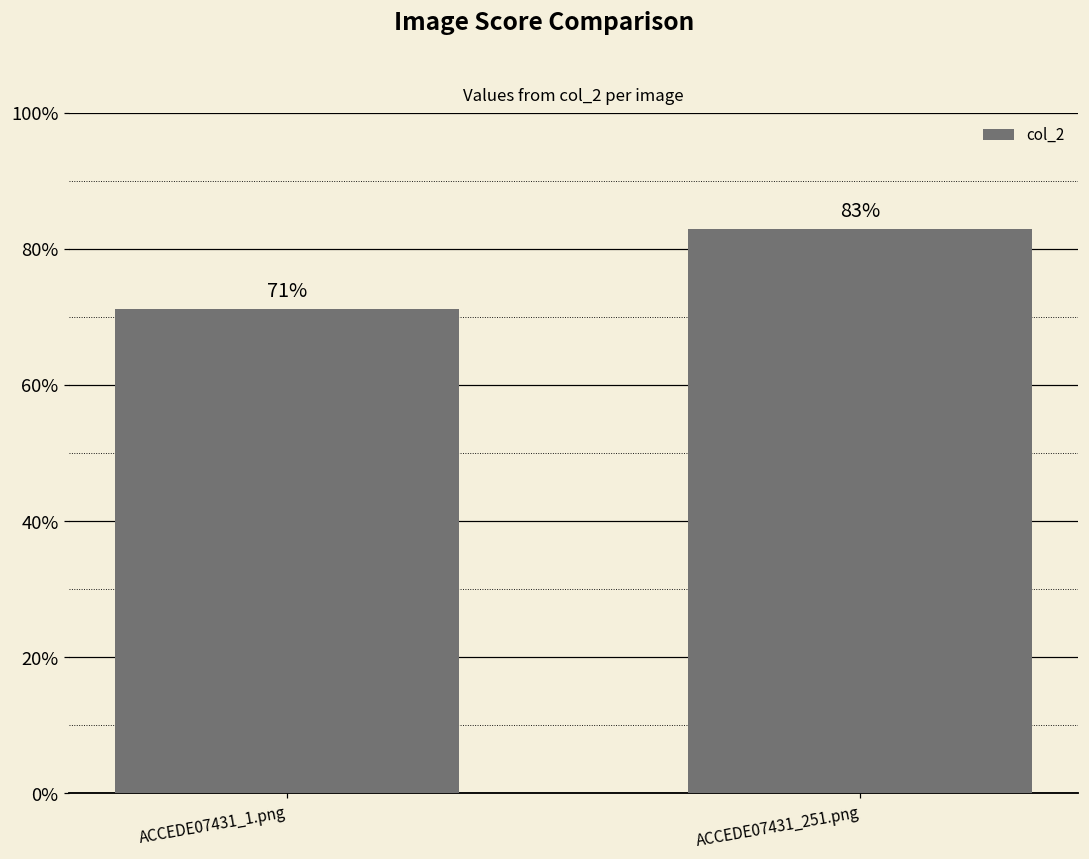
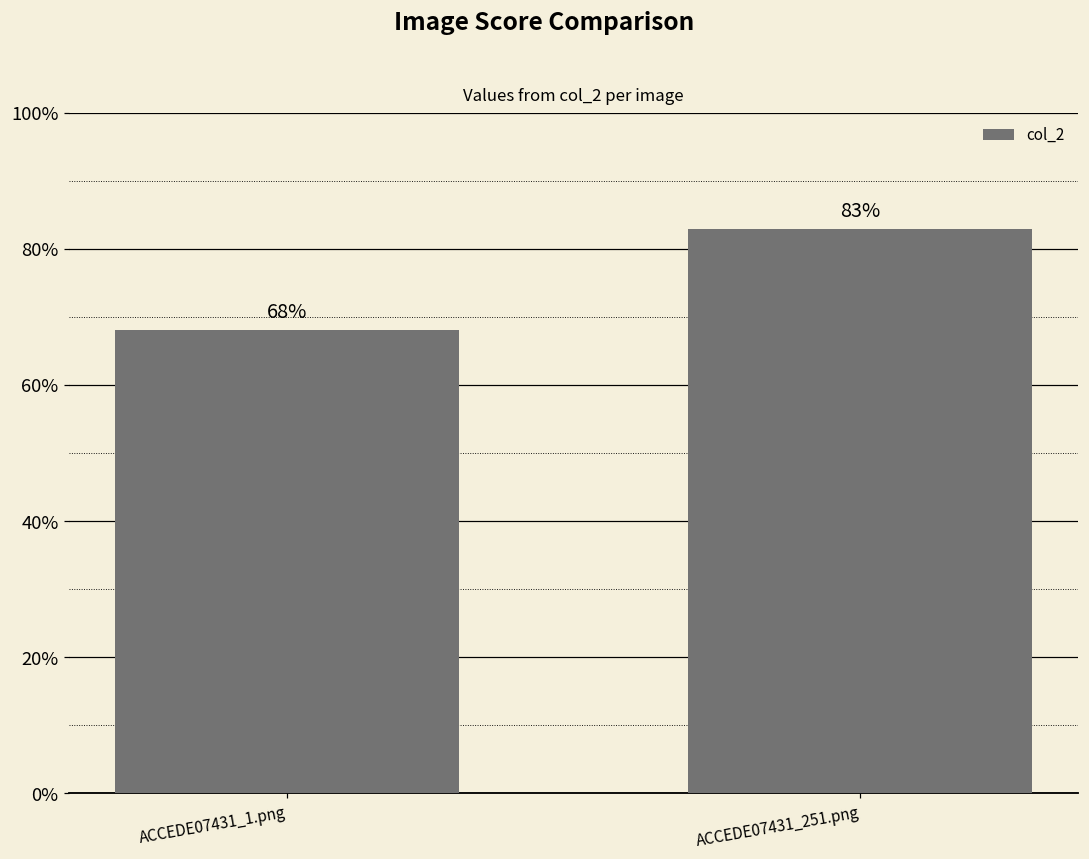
  {
-   "ACCEDE07431_1.png": "71%",
+   "ACCEDE07431_1.png": "68%",
    "ACCEDE07431_251.png": "83%"
  }
